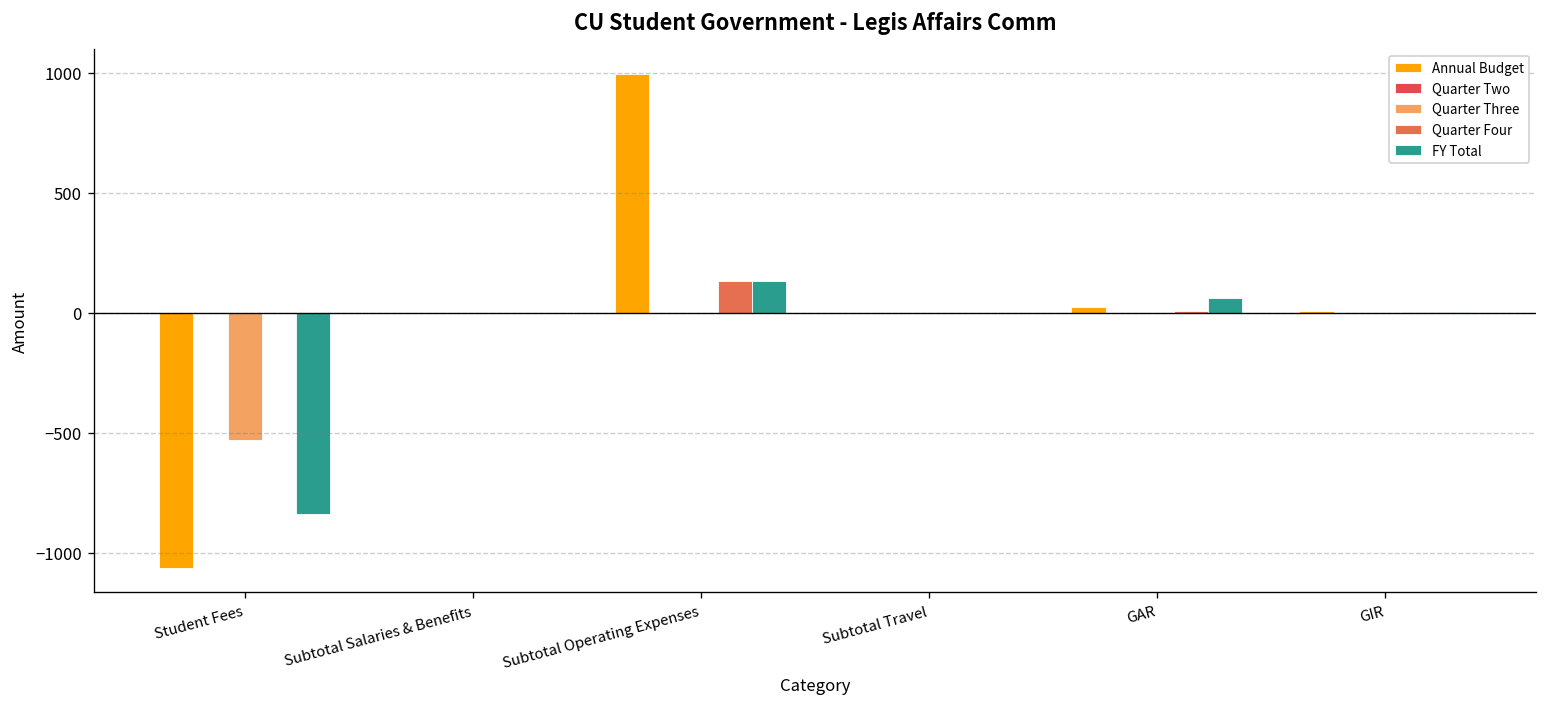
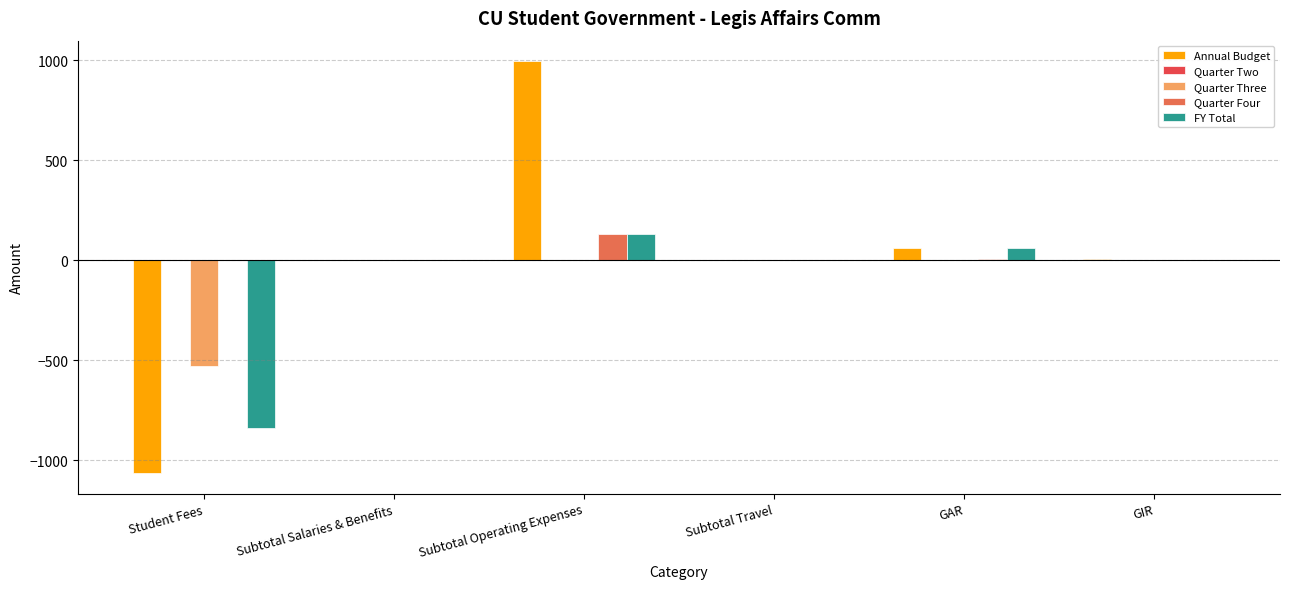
  {
    "Annual Budget": {
      "Student Fees": -1060,
      "Subtotal Salaries & Benefits": 0,
      "Subtotal Operating Expenses": 1000,
      "Subtotal Travel": 0,
-     "GAR": 20
+     "GAR": 60
    },
    "FY Total": {
      "Student Fees": -840,
      "Subtotal Salaries & Benefits": 0,
      "Subtotal Operating Expenses": 130,
      "Subtotal Travel": 0,
      "GAR": 60
    }
  }
